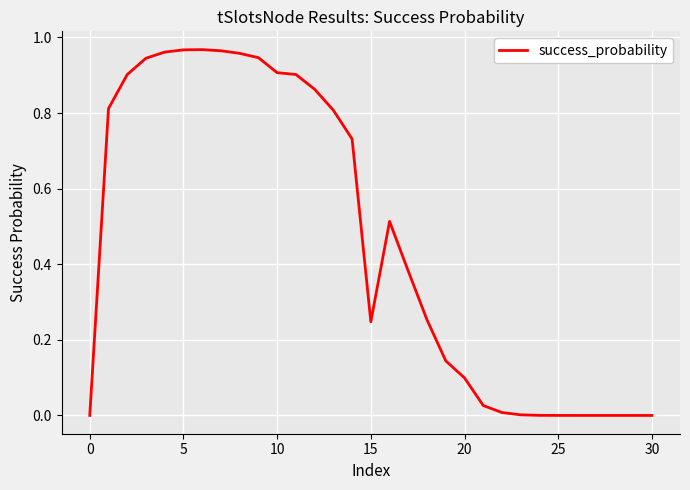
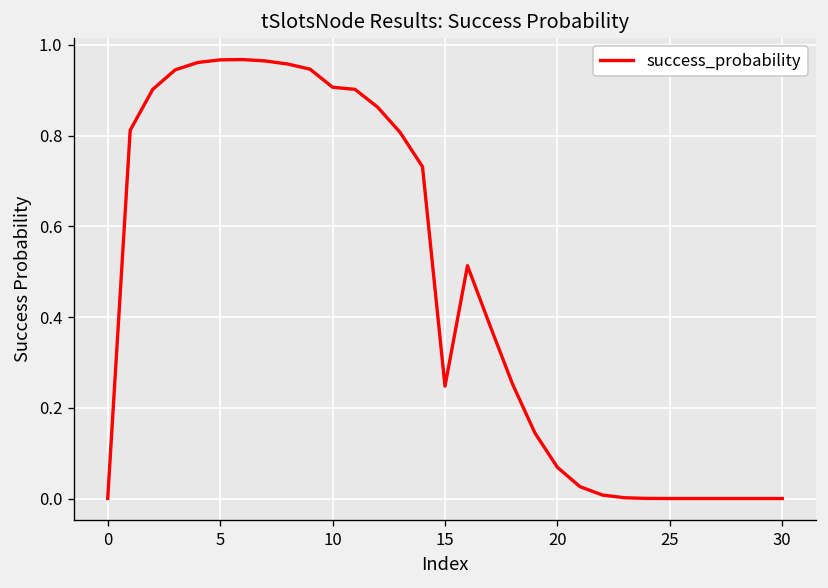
  {
    "0": 0.00,
    "5": 0.97,
    "10": 0.91,
    "15": 0.25,
-   "20": 0.10,
+   "20": 0.07,
    "25": 0.00,
    "30": 0.00
  }
